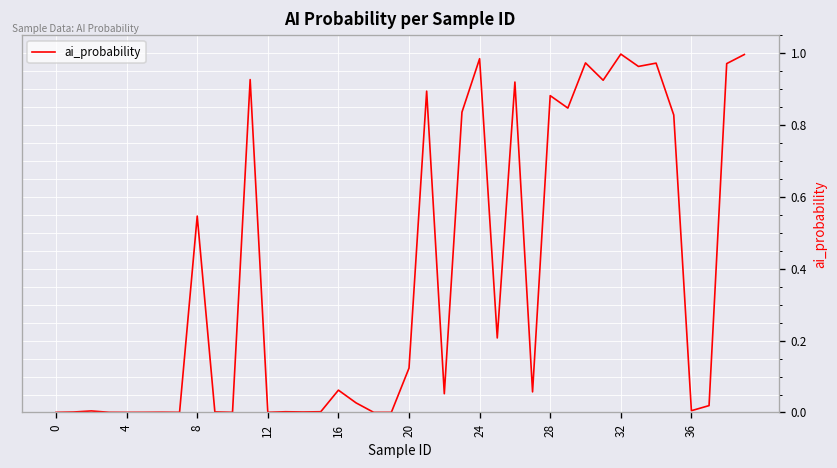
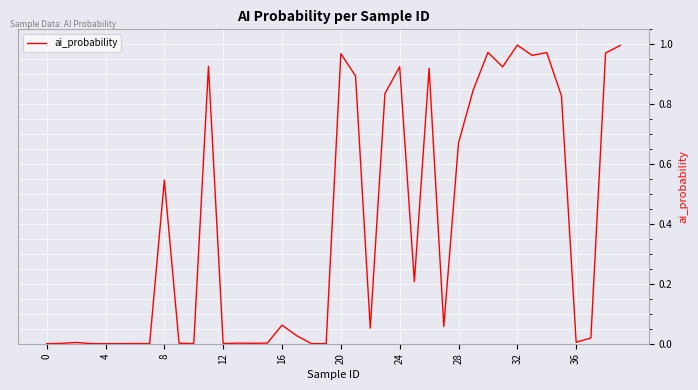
  {
    "0": 0.00,
    "4": 0.00,
    "8": 0.55,
    "12": 0.00,
    "16": 0.06,
-   "20": 0.12,
-   "24": 0.98,
-   "28": 0.88,
+   "20": 0.97,
+   "24": 0.93,
+   "28": 0.67,
    "32": 1.00,
    "36": 0.00
  }
